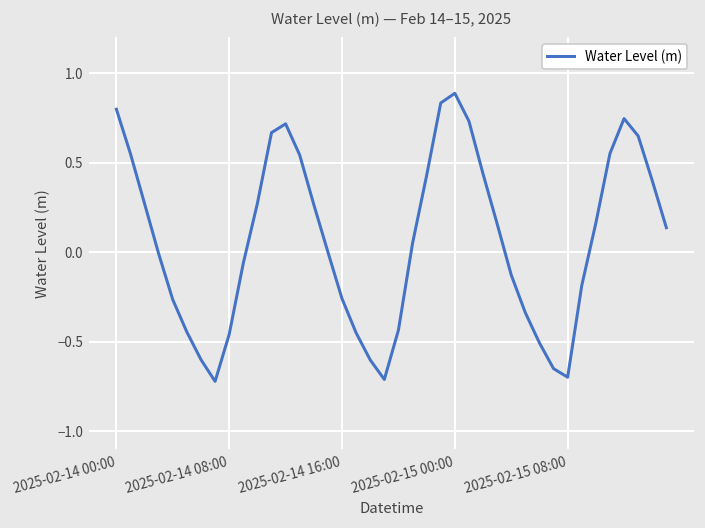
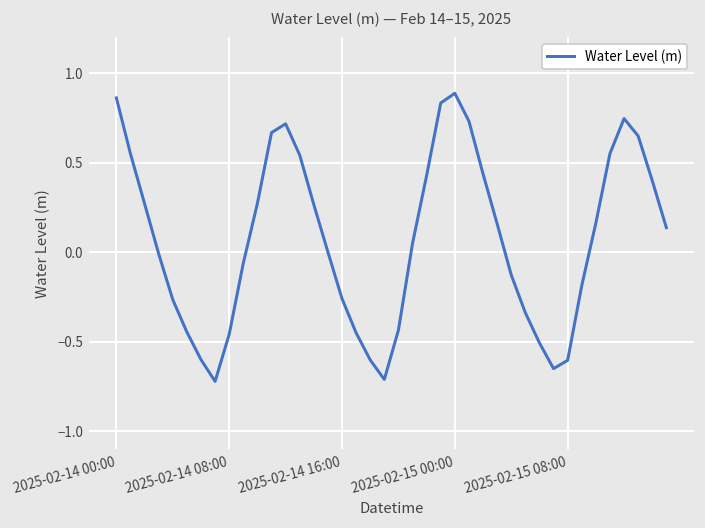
  {
-   "2025-02-14 00:00": 0.80,
+   "2025-02-14 00:00": 0.86,
    "2025-02-14 08:00": -0.46,
    "2025-02-14 16:00": -0.26,
    "2025-02-15 00:00": 0.89,
-   "2025-02-15 08:00": -0.70
+   "2025-02-15 08:00": -0.60
  }
